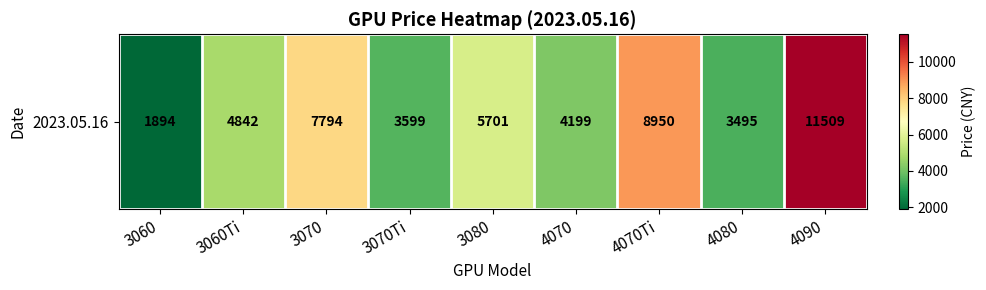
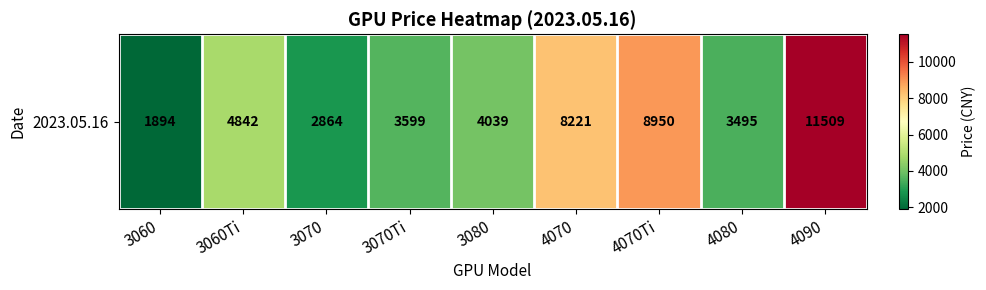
  {
    "2023.05.16": {
      "3060": 1894,
      "3060Ti": 4842,
-     "3070": 7794,
+     "3070": 2864,
      "3070Ti": 3599,
-     "3080": 5701,
-     "4070": 4199,
+     "3080": 4039,
+     "4070": 8221,
      "4070Ti": 8950,
      "4080": 3495,
      "4090": 11509
    }
  }
